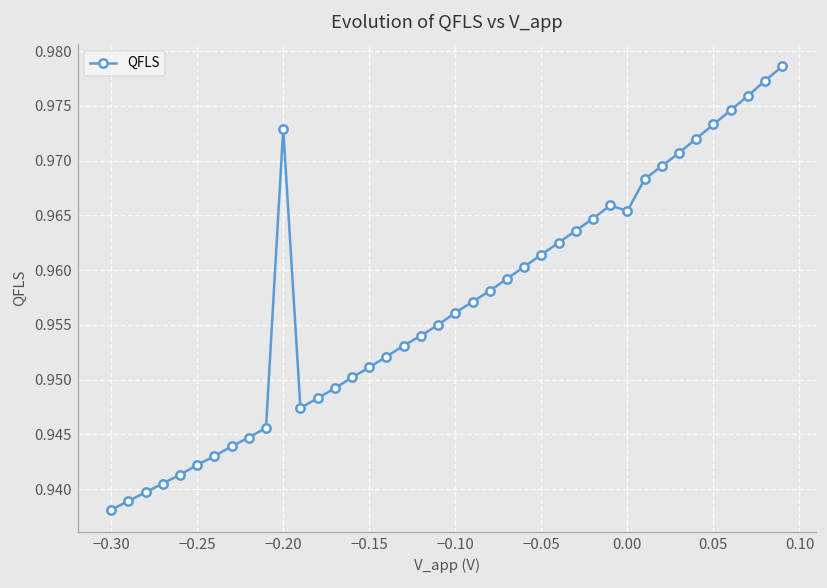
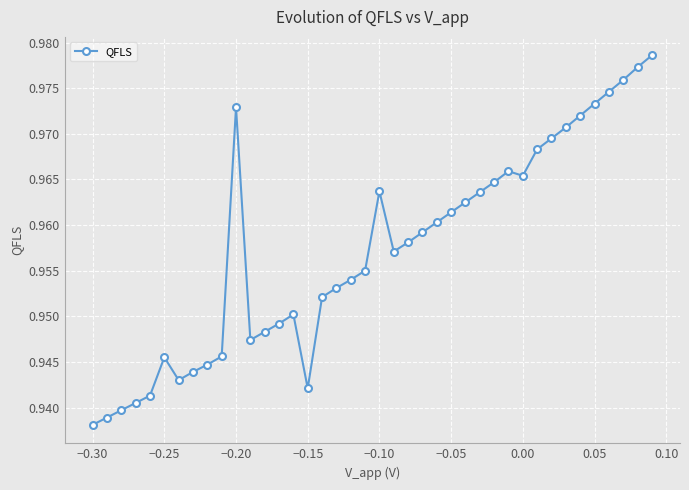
  {
    "−0.30": 0.938,
-   "−0.25": 0.942,
+   "−0.25": 0.946,
    "−0.20": 0.973,
-   "−0.15": 0.951,
-   "−0.10": 0.956,
+   "−0.15": 0.942,
+   "−0.10": 0.964,
    "−0.05": 0.961,
    "0.00": 0.965,
    "0.05": 0.973
  }
